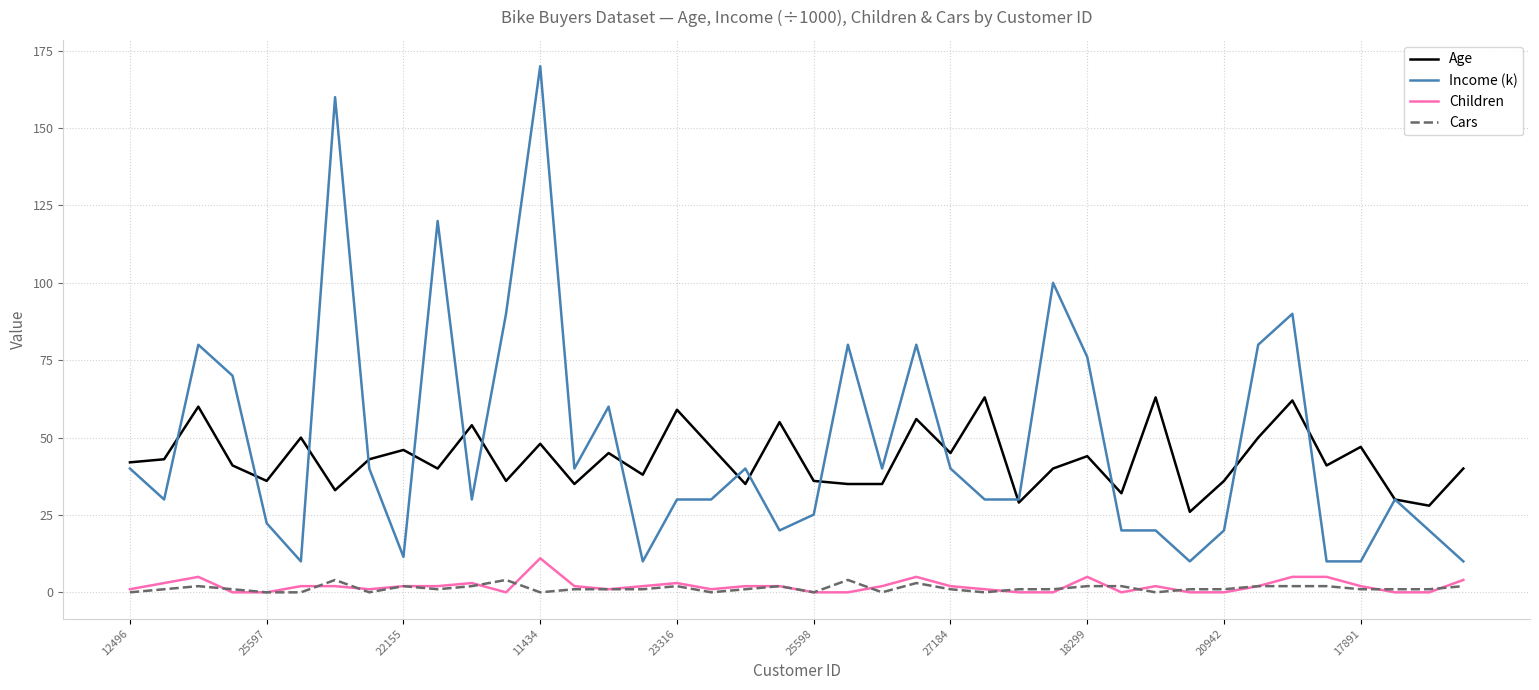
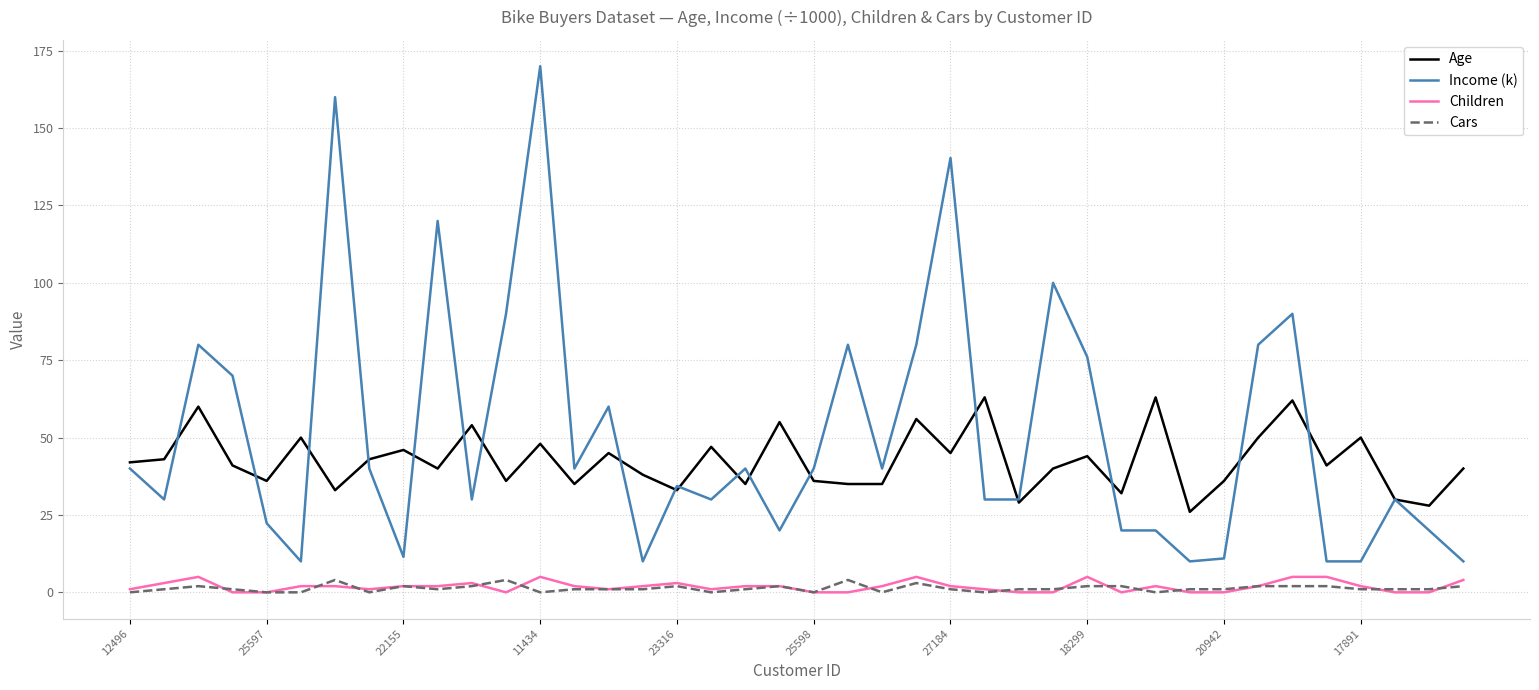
  {
    "Age": {
      "12496": 42,
      "25597": 36,
      "22155": 46,
      "11434": 48,
-     "23316": 59,
+     "23316": 33,
      "25598": 36,
      "27184": 45,
      "18299": 44,
      "20942": 36,
-     "17891": 47
+     "17891": 50
    },
    "Income (k)": {
      "12496": 40,
      "25597": 22,
      "22155": 11,
      "11434": 170,
-     "23316": 30,
-     "25598": 25,
-     "27184": 40,
+     "23316": 34,
+     "25598": 40,
+     "27184": 140,
      "18299": 76,
-     "20942": 20,
+     "20942": 11,
      "17891": 10
    },
    "Children": {
      "12496": 1,
-     "11434": 11,
+     "11434": 5,
      "23316": 3,
      "27184": 2,
      "18299": 5,
      "20942": 0,
      "17891": 2
    },
    "Cars": {
      "12496": 0,
      "11434": 0,
      "23316": 2,
      "27184": 1,
      "18299": 2,
      "20942": 1,
      "17891": 1
    }
  }
